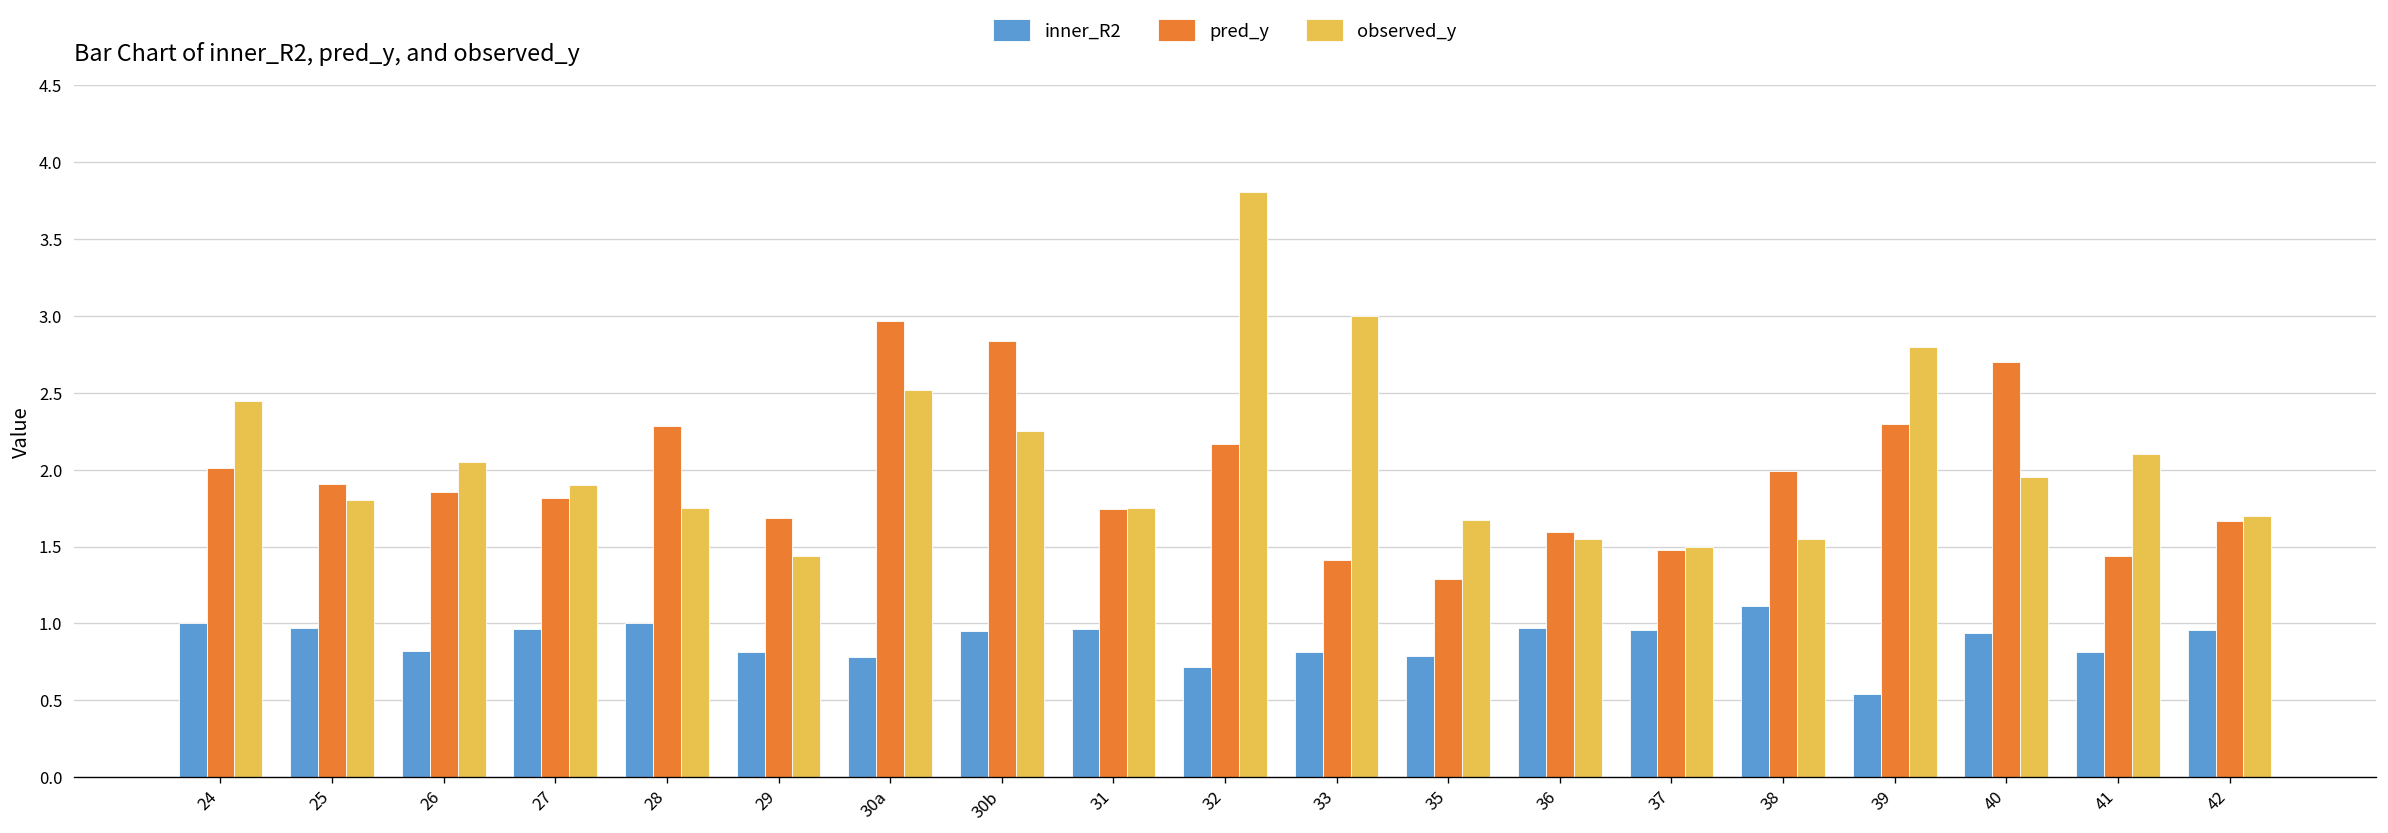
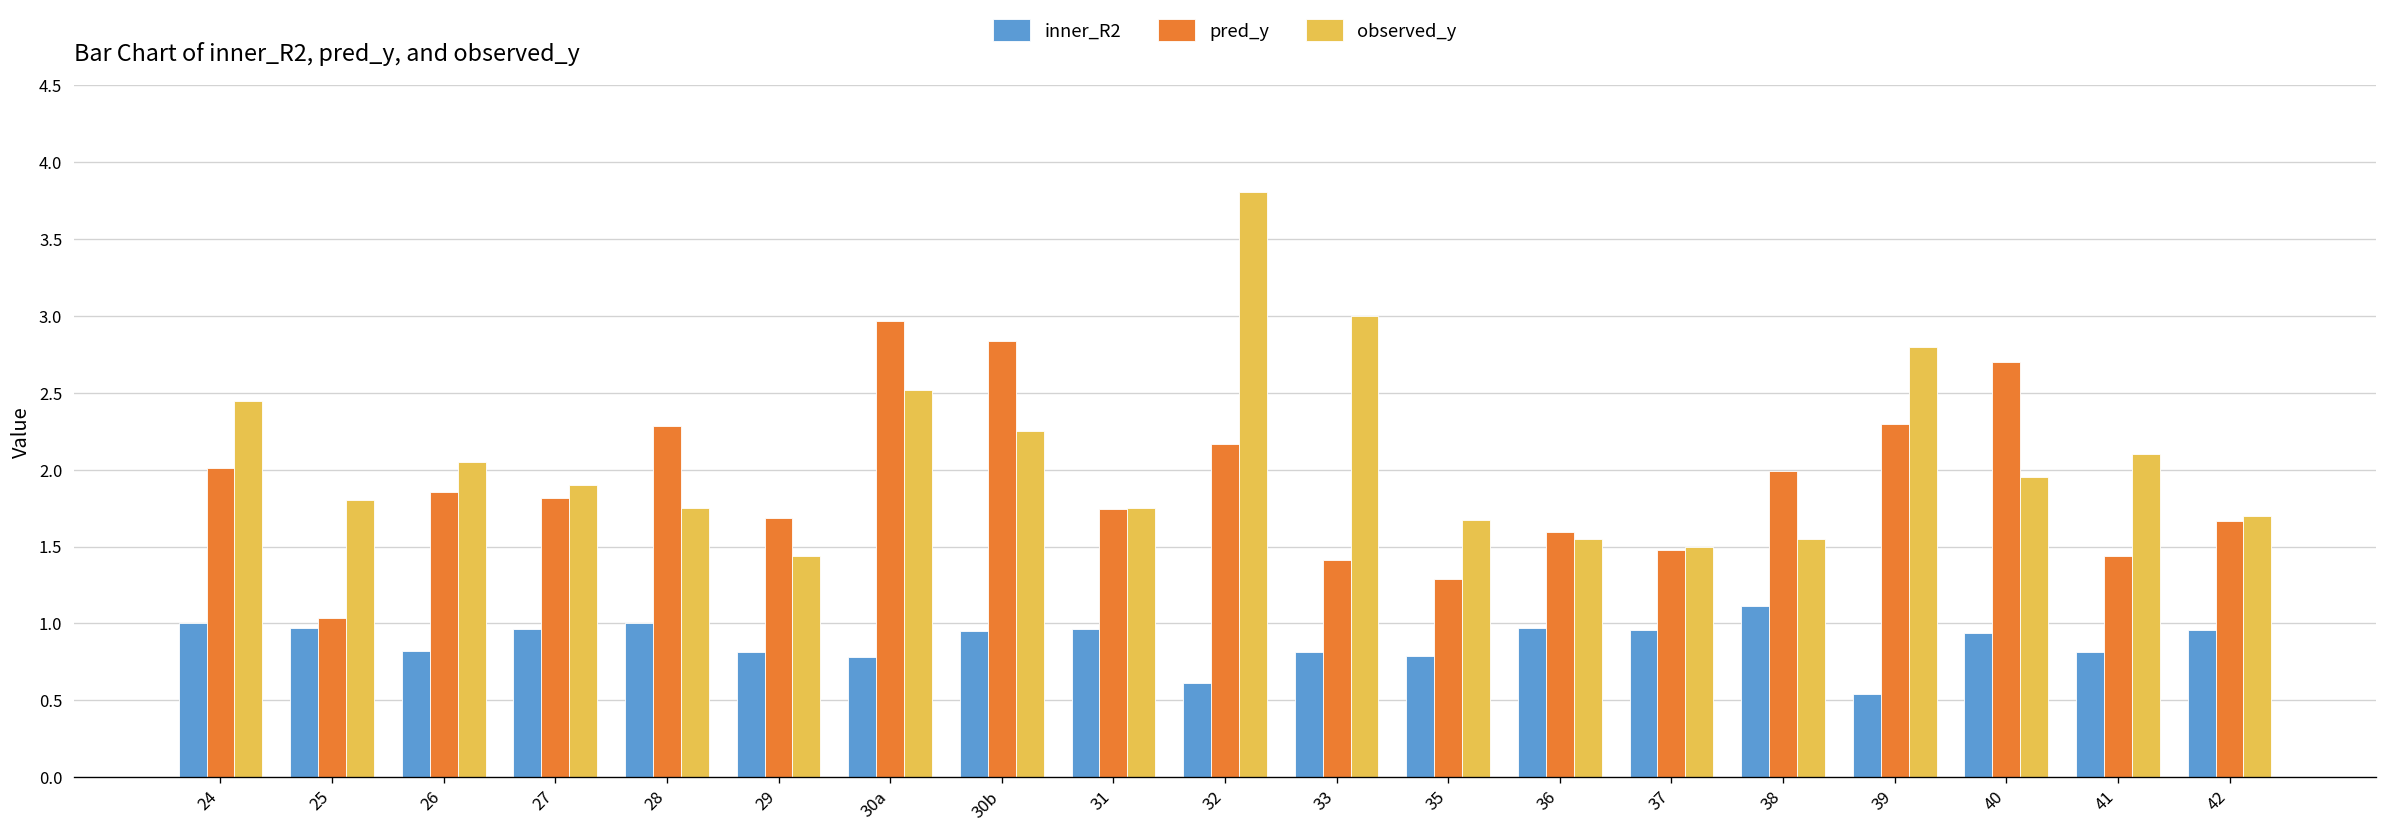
  {
    "inner_R2": {
      "24": 1.00,
      "25": 0.97,
      "26": 0.82,
      "27": 0.97,
      "28": 1.00,
      "29": 0.81,
      "30a": 0.78,
      "30b": 0.95,
      "31": 0.97,
-     "32": 0.72,
+     "32": 0.61,
      "33": 0.81,
      "35": 0.79,
      "36": 0.97,
      "37": 0.96,
      "38": 1.11,
      "39": 0.54,
      "40": 0.94,
      "41": 0.81,
      "42": 0.96
    },
    "pred_y": {
      "24": 2.01,
-     "25": 1.90,
+     "25": 1.03,
      "26": 1.86,
      "27": 1.81,
      "28": 2.28,
      "29": 1.69,
      "30a": 2.97,
      "30b": 2.83,
      "31": 1.74,
      "32": 2.17,
      "33": 1.41,
      "35": 1.29,
      "36": 1.59,
      "37": 1.48,
      "38": 1.99,
      "39": 2.29,
      "40": 2.70,
      "41": 1.44,
      "42": 1.67
    },
    "observed_y": {
      "24": 2.45,
      "25": 1.80,
      "26": 2.05,
      "27": 1.90,
      "28": 1.75,
      "29": 1.44,
      "30a": 2.52,
      "30b": 2.25,
      "31": 1.75,
      "32": 3.81,
      "33": 3.00,
      "35": 1.67,
      "36": 1.55,
      "37": 1.50,
      "38": 1.55,
      "39": 2.80,
      "40": 1.95,
      "41": 2.10,
      "42": 1.70
    }
  }
